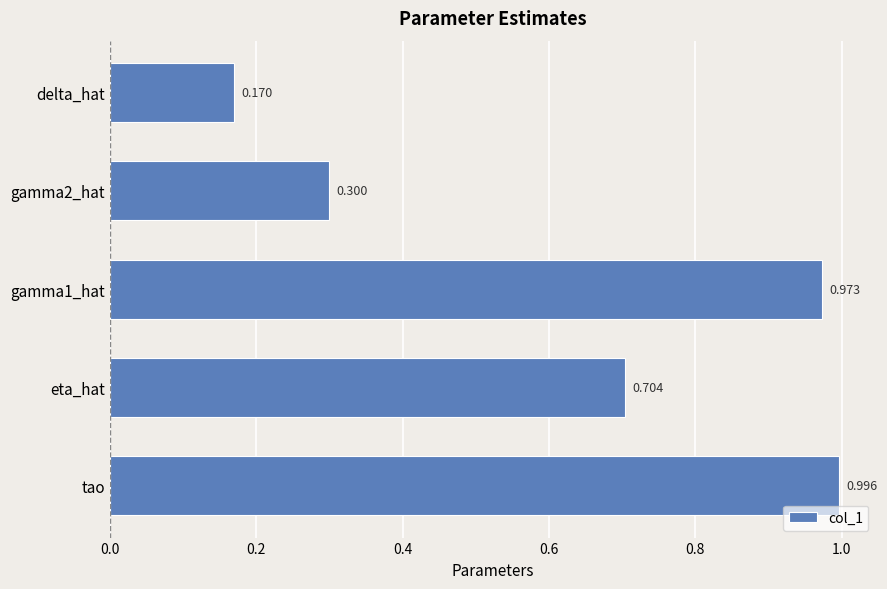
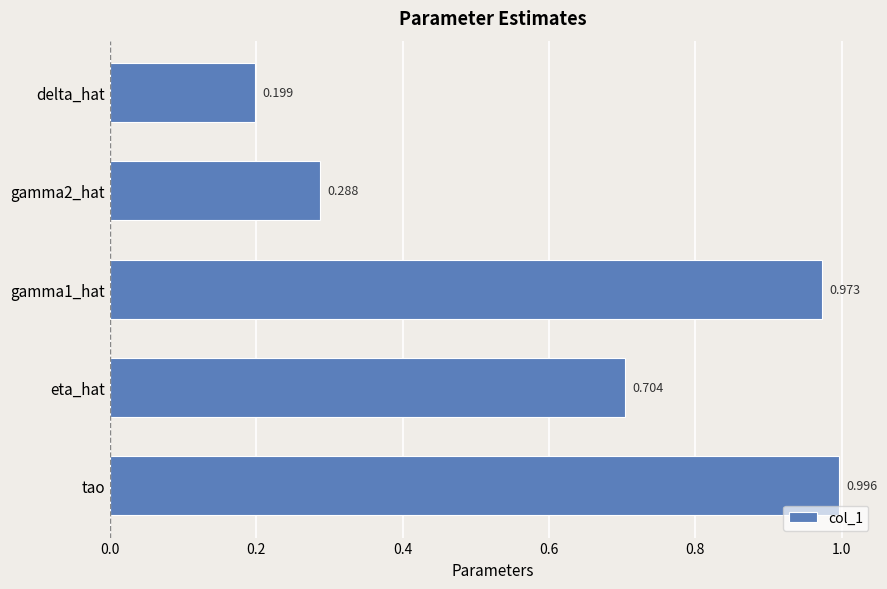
  {
-   "delta_hat": 0.170,
-   "gamma2_hat": 0.300,
+   "delta_hat": 0.199,
+   "gamma2_hat": 0.288,
    "gamma1_hat": 0.973,
    "eta_hat": 0.704,
    "tao": 0.996
  }
